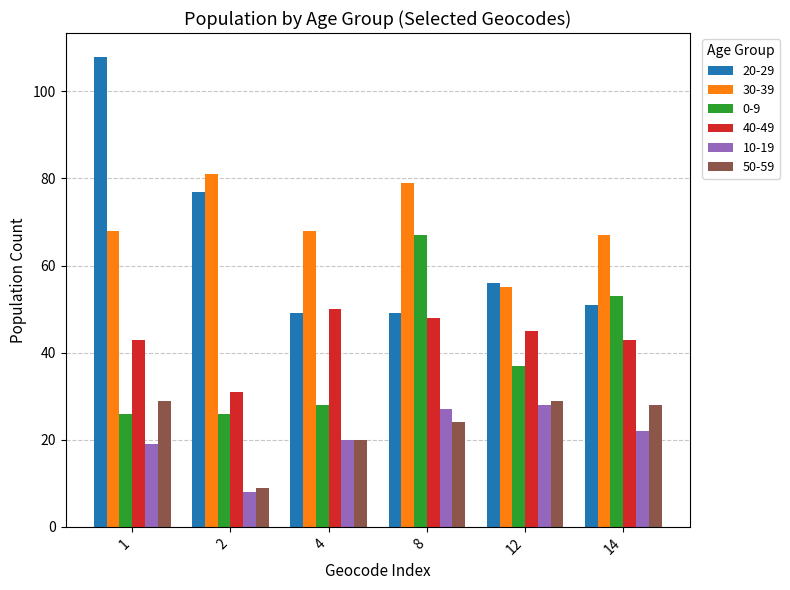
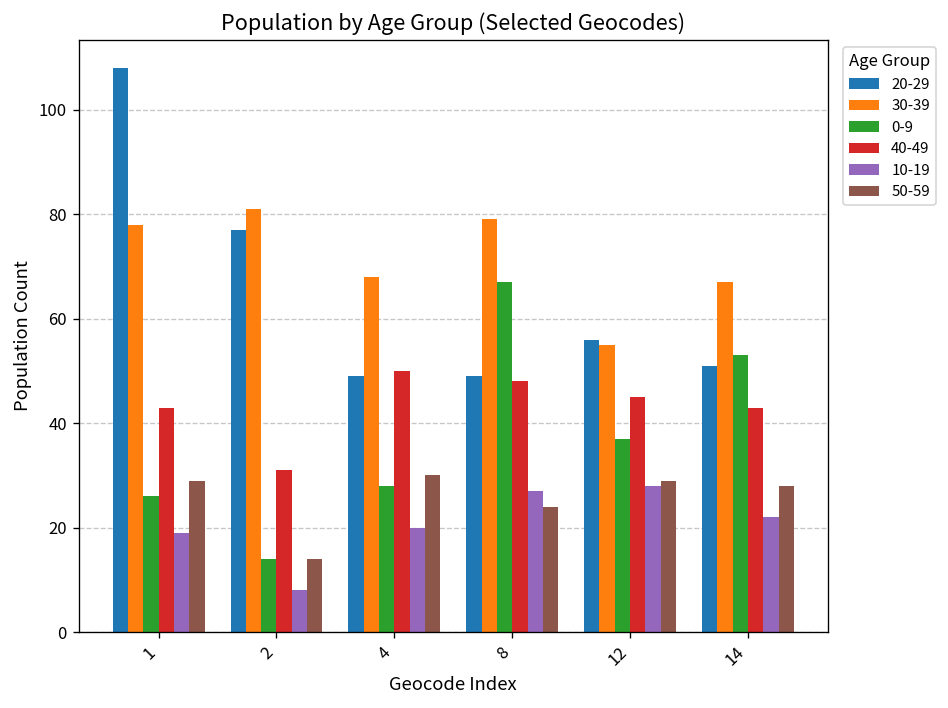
  {
    "20-29": {
      "1": 108,
      "2": 77,
      "4": 49,
      "8": 49,
      "12": 56,
      "14": 51
    },
    "30-39": {
-     "1": 68,
+     "1": 78,
      "2": 81,
      "4": 68,
      "8": 79,
      "12": 55,
      "14": 67
    },
    "0-9": {
      "1": 26,
-     "2": 26,
+     "2": 14,
      "4": 28,
      "8": 67,
      "12": 37,
      "14": 53
    },
    "40-49": {
      "1": 43,
      "2": 31,
      "4": 50,
      "8": 48,
      "12": 45,
      "14": 43
    },
    "10-19": {
      "1": 19,
      "2": 8,
      "4": 20,
      "8": 27,
      "12": 28,
      "14": 22
    },
    "50-59": {
      "1": 29,
-     "2": 9,
-     "4": 20,
+     "2": 14,
+     "4": 30,
      "8": 24,
      "12": 29,
      "14": 28
    }
  }
